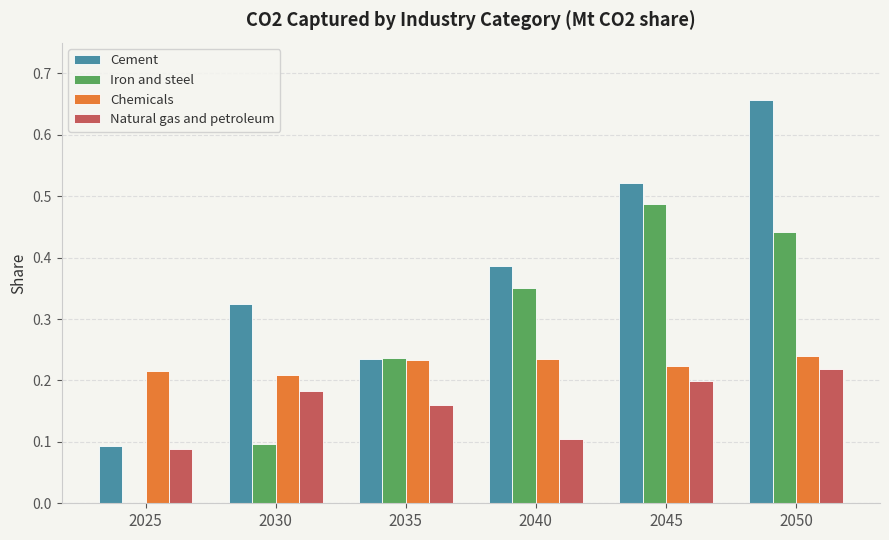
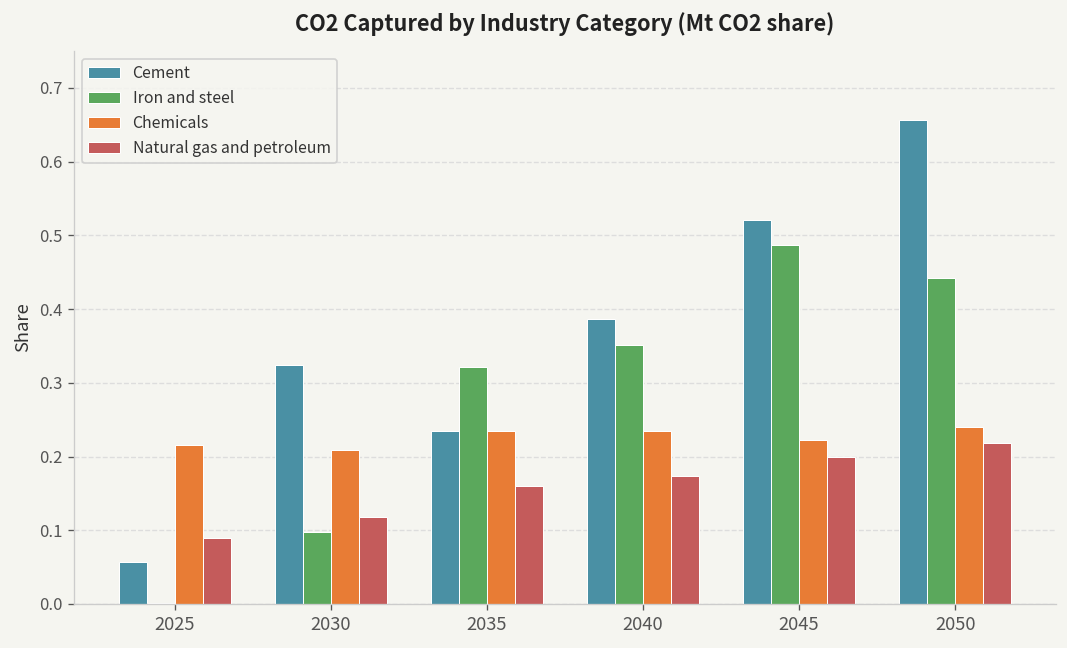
  {
    "Cement": {
-     "2025": 0.09,
+     "2025": 0.06,
      "2030": 0.32,
      "2035": 0.24,
      "2040": 0.39,
      "2045": 0.52,
      "2050": 0.66
    },
    "Iron and steel": {
      "2030": 0.10,
-     "2035": 0.24,
+     "2035": 0.32,
      "2040": 0.35,
      "2045": 0.49,
      "2050": 0.44
    },
    "Chemicals": {
      "2025": 0.22,
      "2030": 0.21,
      "2035": 0.23,
      "2040": 0.24,
      "2045": 0.22,
      "2050": 0.24
    },
    "Natural gas and petroleum": {
      "2025": 0.09,
-     "2030": 0.18,
+     "2030": 0.12,
      "2035": 0.16,
-     "2040": 0.10,
+     "2040": 0.17,
      "2045": 0.20,
      "2050": 0.22
    }
  }
